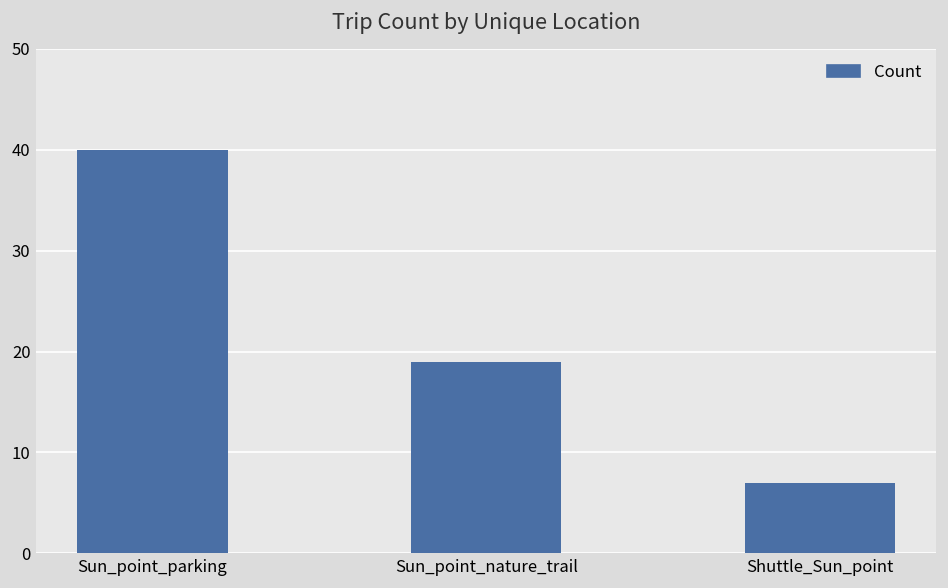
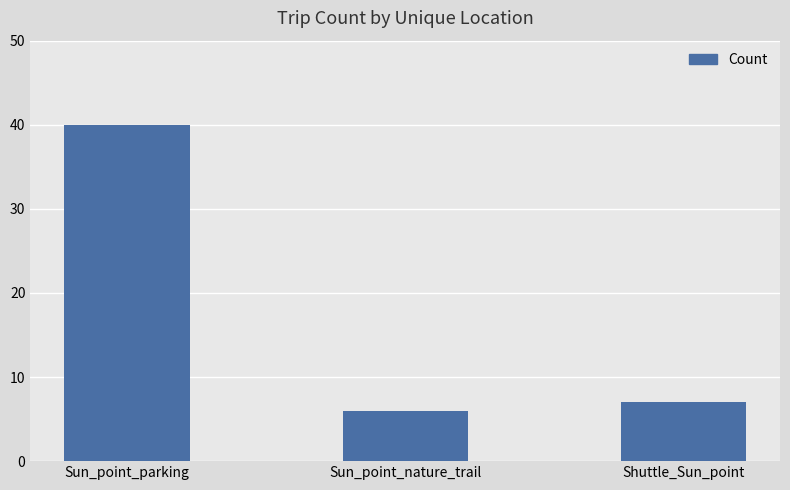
  {
    "Sun_point_parking": 40,
-   "Sun_point_nature_trail": 19,
+   "Sun_point_nature_trail": 6,
    "Shuttle_Sun_point": 7
  }
